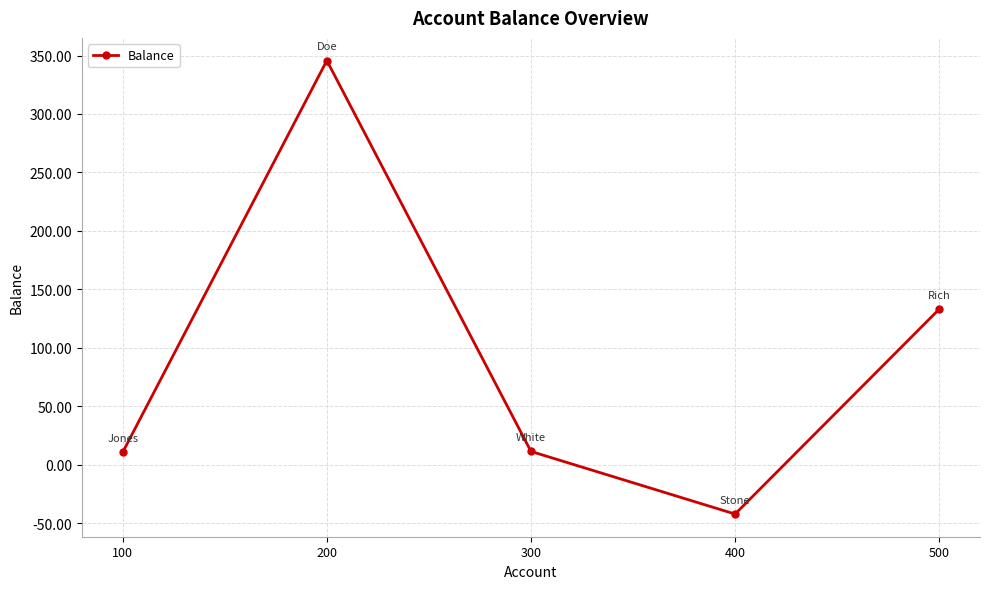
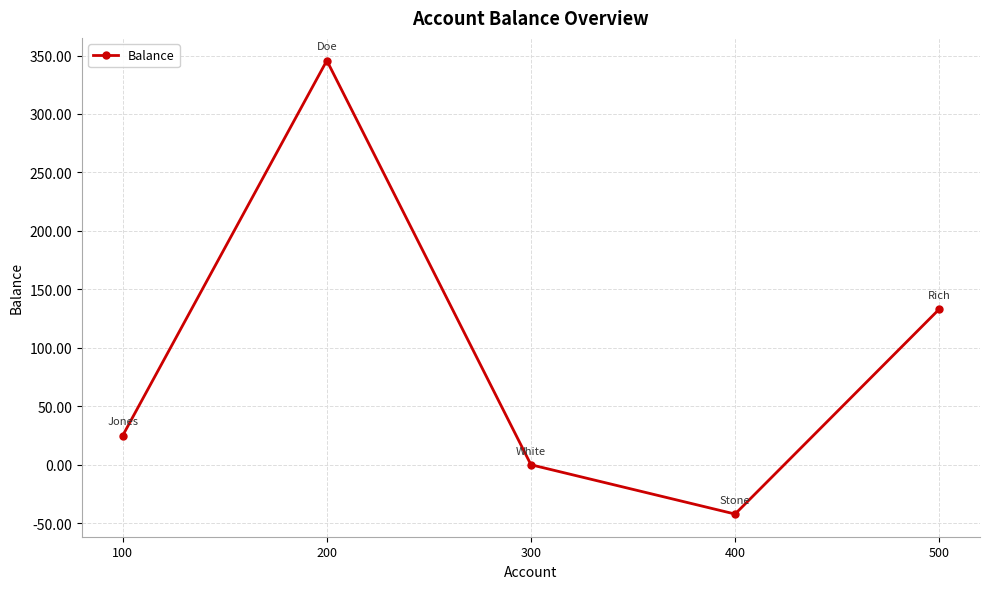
  {
-   "100": 11,
+   "100": 25,
    "200": 346,
-   "300": 11,
+   "300": 0,
    "400": -42,
    "500": 133
  }
